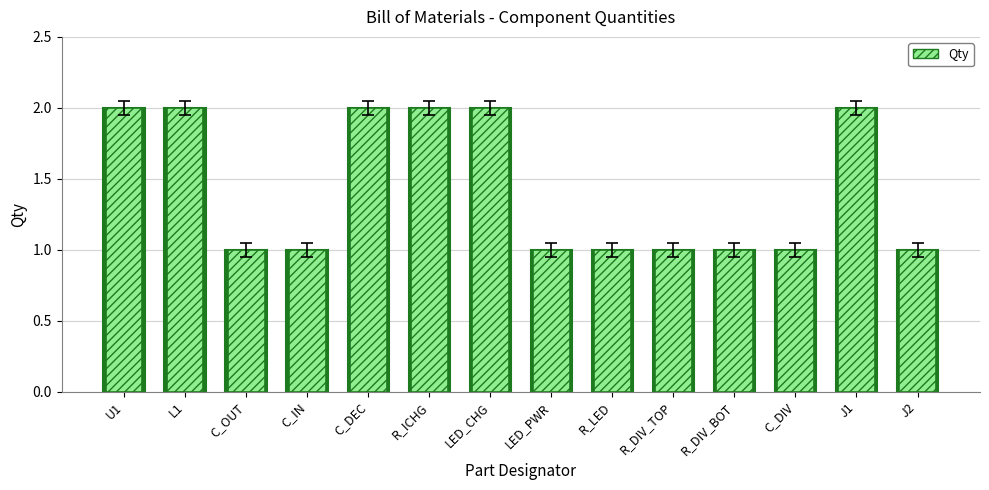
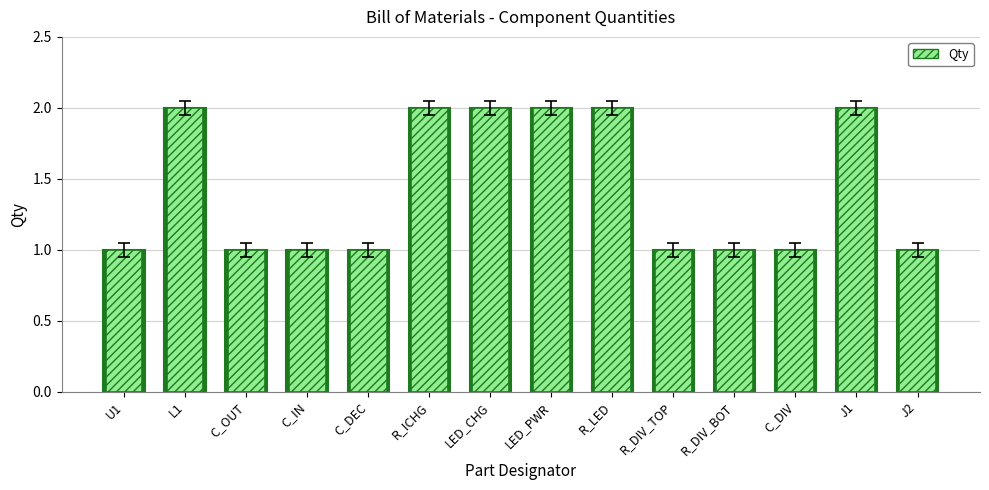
  {
    "Qty": {
-     "U1": 2,
+     "U1": 1,
      "L1": 2,
      "C_OUT": 1,
      "C_IN": 1,
-     "C_DEC": 2,
+     "C_DEC": 1,
      "R_ICHG": 2,
      "LED_CHG": 2,
-     "LED_PWR": 1,
-     "R_LED": 1,
+     "LED_PWR": 2,
+     "R_LED": 2,
      "R_DIV_TOP": 1,
      "R_DIV_BOT": 1,
      "C_DIV": 1,
      "J1": 2,
      "J2": 1
    }
  }
